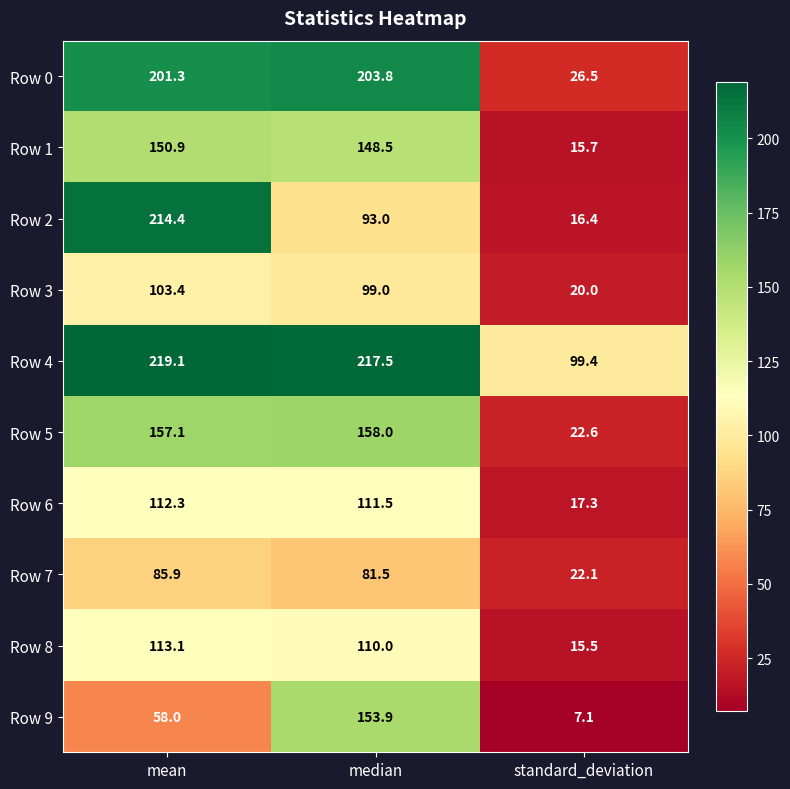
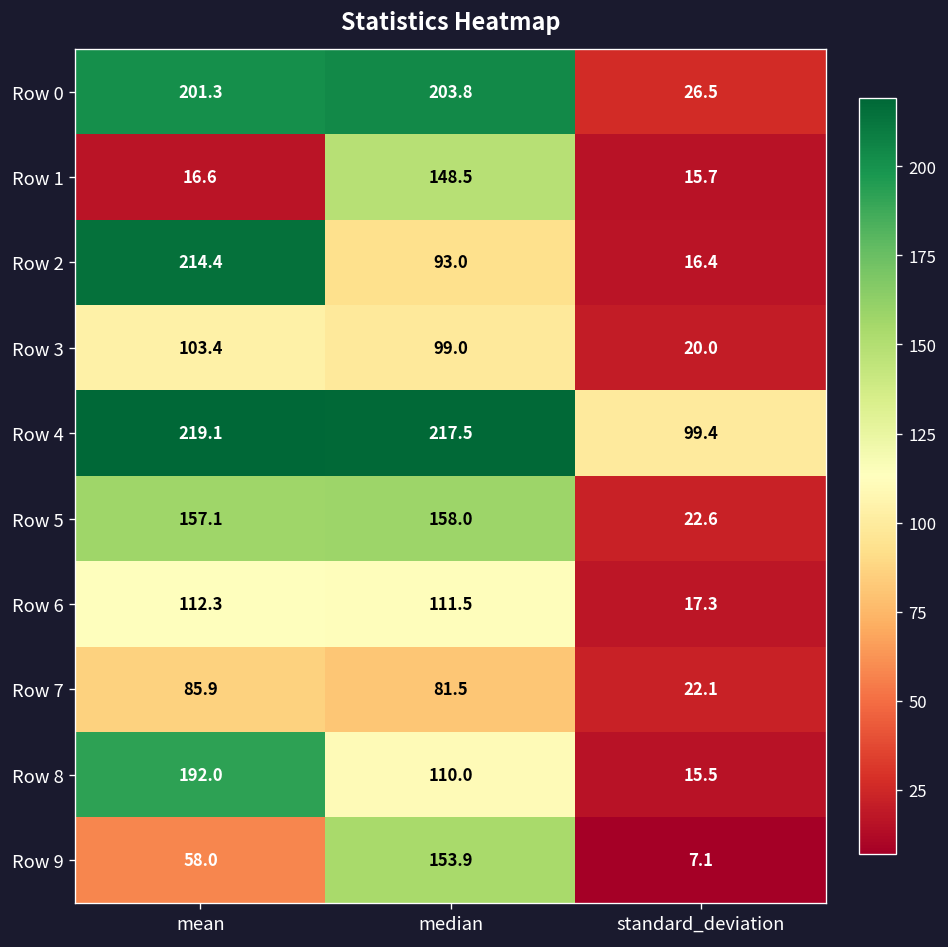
  {
    "Row 0": {
      "mean": 201.3,
      "median": 203.8,
      "standard_deviation": 26.5
    },
    "Row 1": {
-     "mean": 150.9,
+     "mean": 16.6,
      "median": 148.5,
      "standard_deviation": 15.7
    },
    "Row 2": {
      "mean": 214.4,
      "median": 93.0,
      "standard_deviation": 16.4
    },
    "Row 3": {
      "mean": 103.4,
      "median": 99.0,
      "standard_deviation": 20.0
    },
    "Row 4": {
      "mean": 219.1,
      "median": 217.5,
      "standard_deviation": 99.4
    },
    "Row 5": {
      "mean": 157.1,
      "median": 158.0,
      "standard_deviation": 22.6
    },
    "Row 6": {
      "mean": 112.3,
      "median": 111.5,
      "standard_deviation": 17.3
    },
    "Row 7": {
      "mean": 85.9,
      "median": 81.5,
      "standard_deviation": 22.1
    },
    "Row 8": {
-     "mean": 113.1,
+     "mean": 192.0,
      "median": 110.0,
      "standard_deviation": 15.5
    },
    "Row 9": {
      "mean": 58.0,
      "median": 153.9,
      "standard_deviation": 7.1
    }
  }
